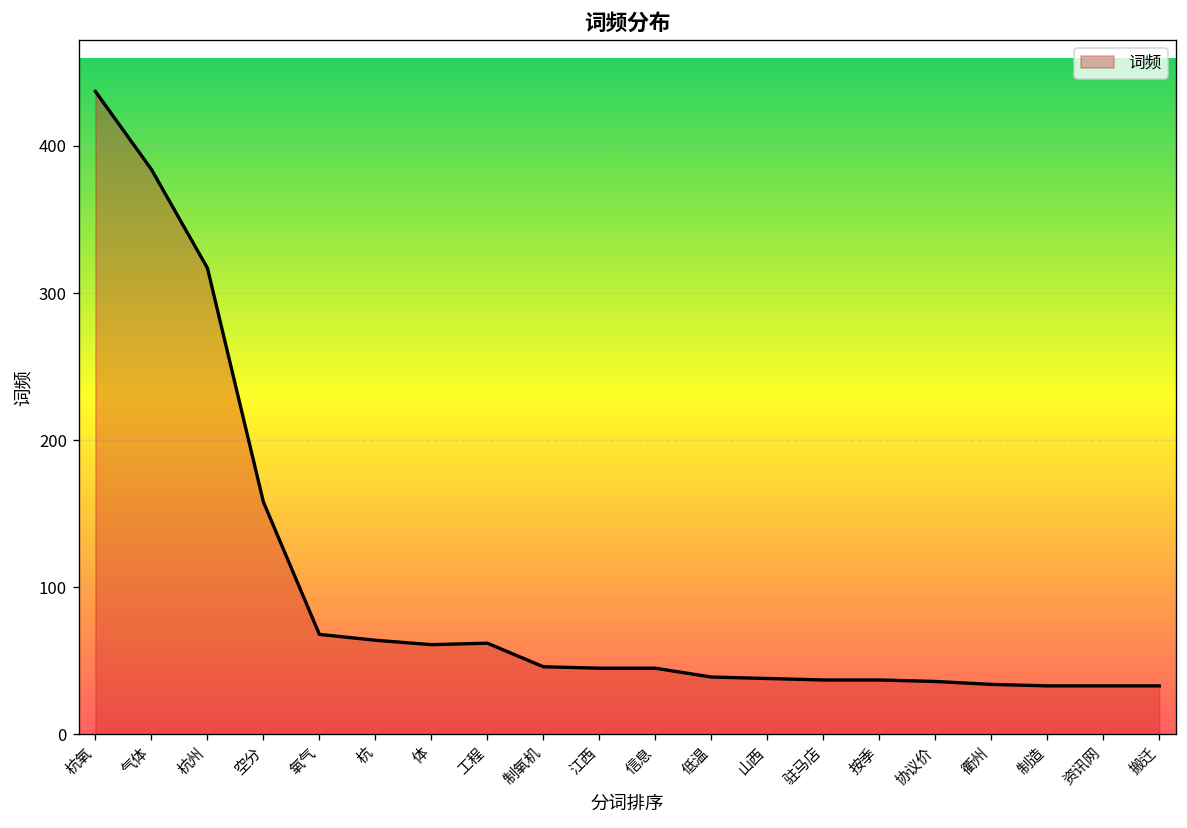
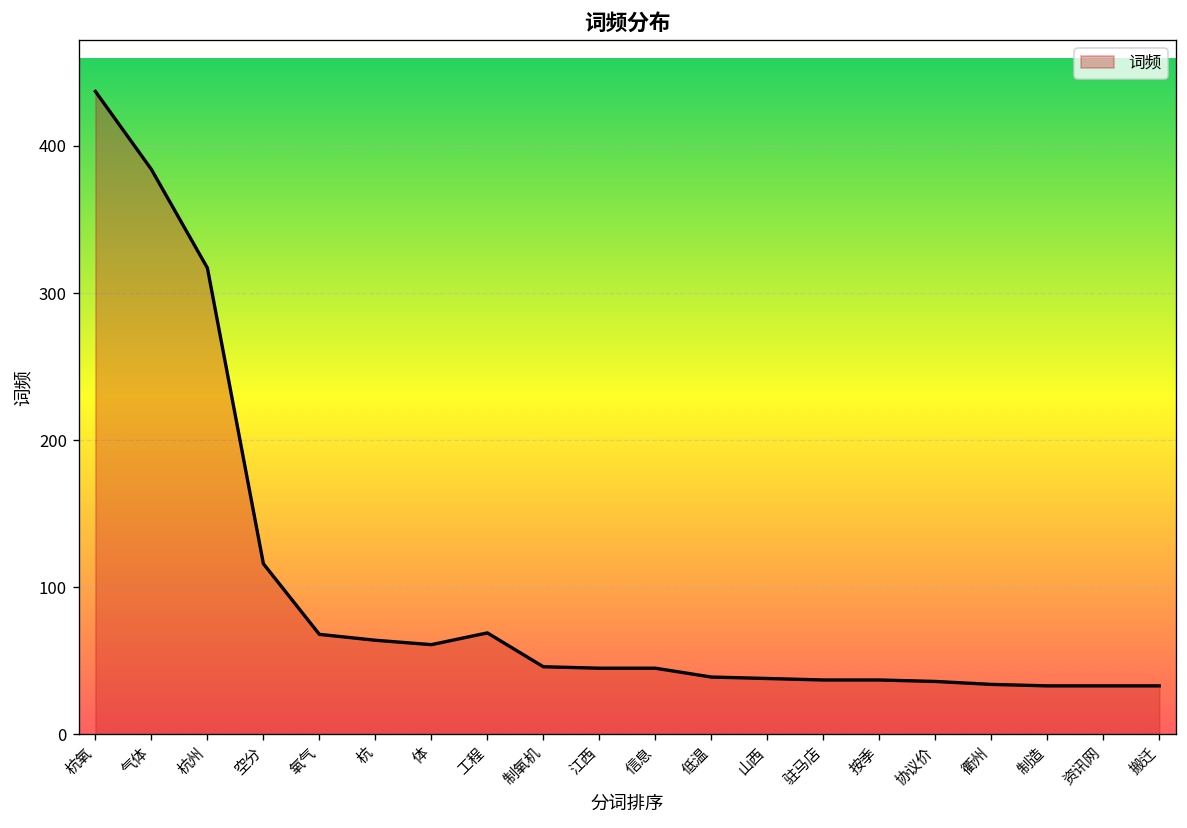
  {
    "杭氧": 437,
    "气体": 384,
    "杭州": 317,
-   "空分": 158,
+   "空分": 116,
    "氧气": 68,
    "杭": 64,
    "体": 61,
-   "工程": 62,
+   "工程": 69,
    "制氧机": 46,
    "江西": 45,
    "信息": 45,
    "低温": 39,
    "山西": 38,
    "驻马店": 37,
    "按季": 37,
    "协议价": 36,
    "衢州": 34,
    "制造": 33,
    "资讯网": 33,
    "搬迁": 33
  }
